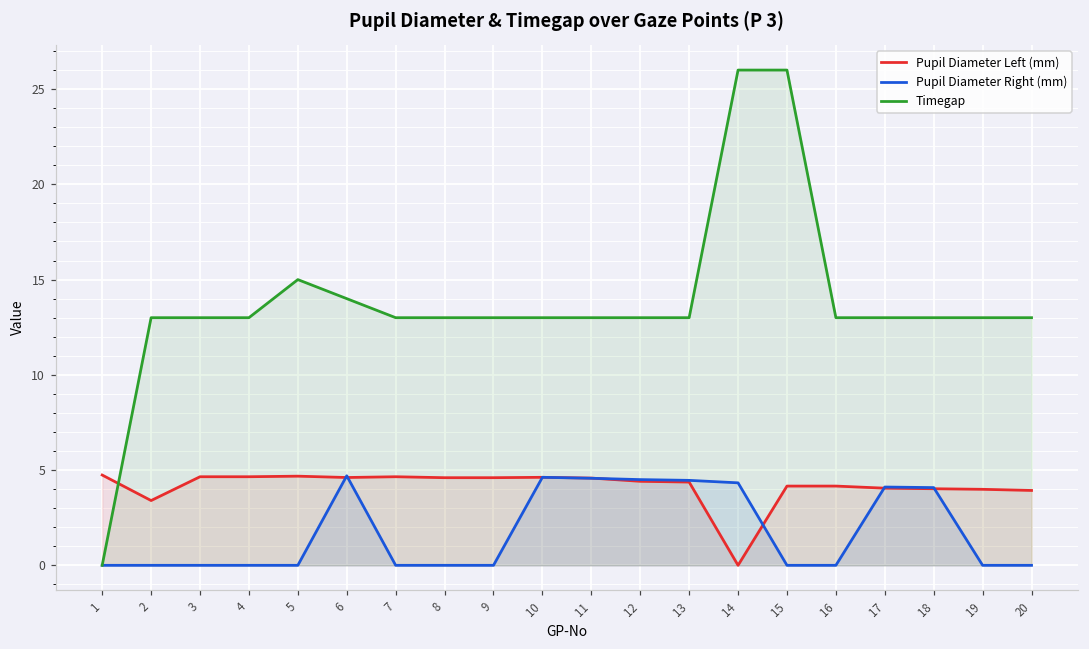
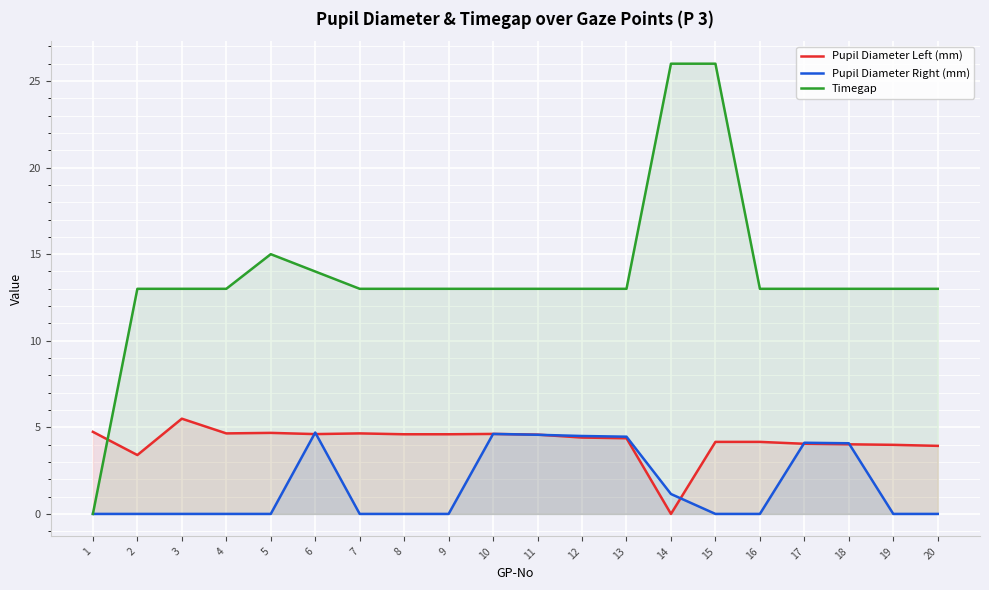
  {
    "Pupil Diameter Left (mm)": {
      "1": 4.7,
      "2": 3.4,
-     "3": 4.7,
+     "3": 5.5,
      "4": 4.7,
      "5": 4.7,
      "7": 4.7,
      "8": 4.6,
      "9": 4.6,
      "14": 0.0,
      "15": 4.2,
      "16": 4.2,
      "19": 4.0,
      "20": 3.9
    },
    "Pupil Diameter Right (mm)": {
      "2": 0.0,
      "3": 0.0,
      "4": 0.0,
      "5": 0.0,
      "7": 0.0,
      "8": 0.0,
      "9": 0.0,
-     "14": 4.3,
+     "14": 1.2,
      "15": 0.0,
      "16": 0.0,
      "19": 0.0,
      "20": 0.0
    },
    "Timegap": {
      "2": 13.0,
      "3": 13.0,
      "4": 13.0,
      "5": 15.0,
      "6": 14.0,
      "7": 13.0,
      "8": 13.0,
      "9": 13.0,
      "10": 13.0,
      "11": 13.0,
      "12": 13.0,
      "13": 13.0,
      "14": 26.0,
      "15": 26.0,
      "16": 13.0,
      "17": 13.0,
      "18": 13.0,
      "19": 13.0,
      "20": 13.0
    }
  }
